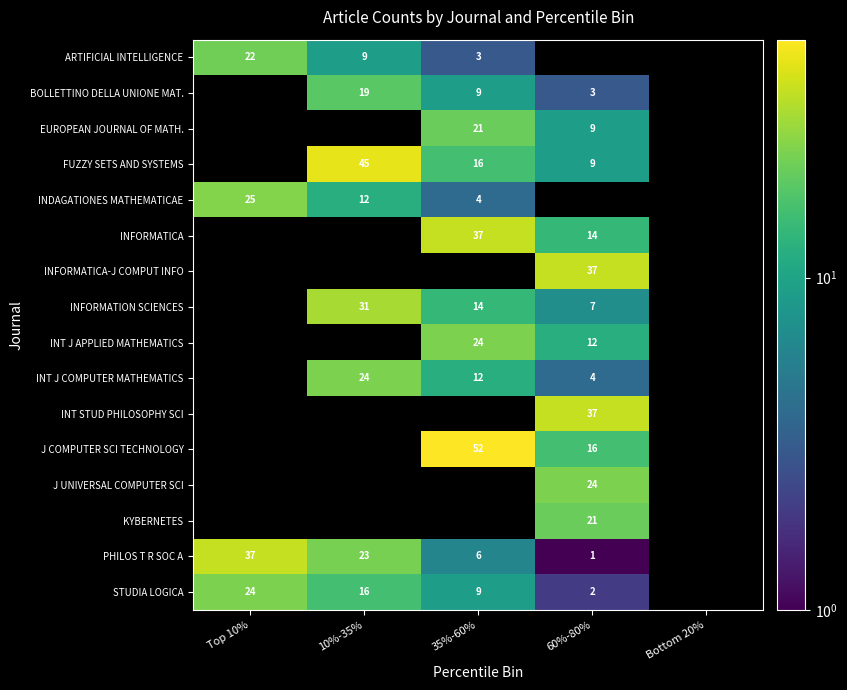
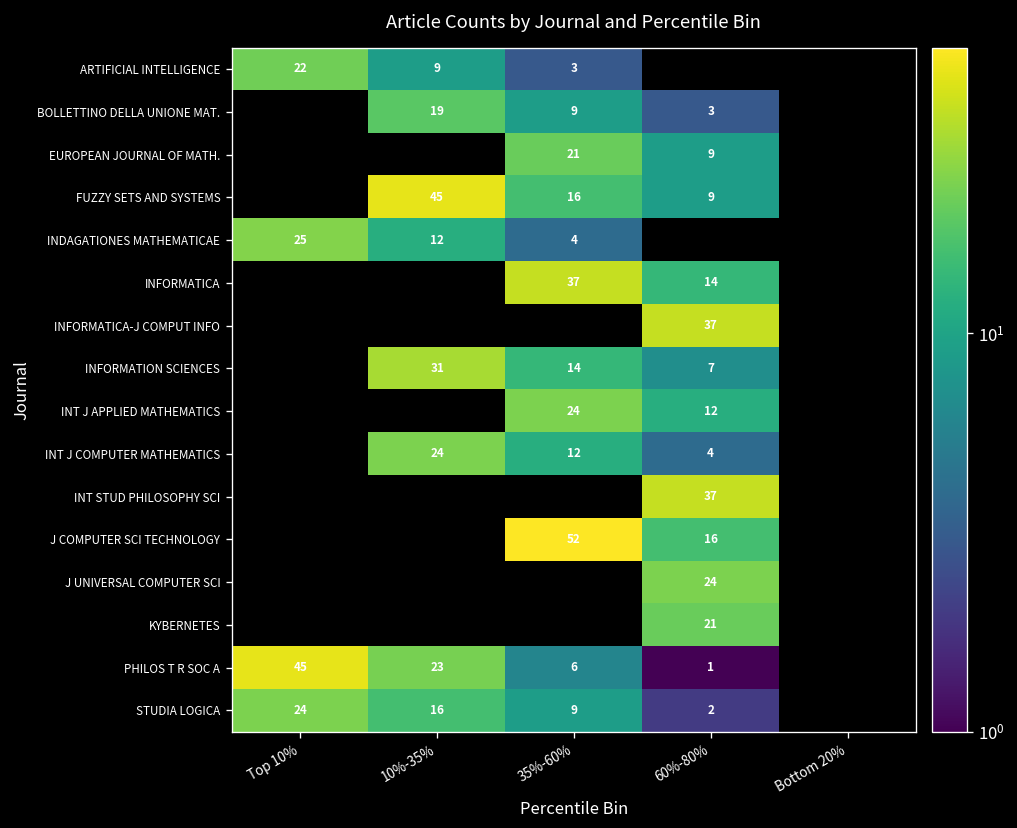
  {
    "ARTIFICIAL INTELLIGENCE": {
      "Top 10%": 22,
      "10%-35%": 9,
      "35%-60%": 3
    },
    "BOLLETTINO DELLA UNIONE MAT.": {
      "10%-35%": 19,
      "35%-60%": 9,
      "60%-80%": 3
    },
    "EUROPEAN JOURNAL OF MATH.": {
      "35%-60%": 21,
      "60%-80%": 9
    },
    "FUZZY SETS AND SYSTEMS": {
      "10%-35%": 45,
      "35%-60%": 16,
      "60%-80%": 9
    },
    "INDAGATIONES MATHEMATICAE": {
      "Top 10%": 25,
      "10%-35%": 12,
      "35%-60%": 4
    },
    "INFORMATICA": {
      "35%-60%": 37,
      "60%-80%": 14
    },
    "INFORMATICA-J COMPUT INFO": {
      "60%-80%": 37
    },
    "INFORMATION SCIENCES": {
      "10%-35%": 31,
      "35%-60%": 14,
      "60%-80%": 7
    },
    "INT J APPLIED MATHEMATICS": {
      "35%-60%": 24,
      "60%-80%": 12
    },
    "INT J COMPUTER MATHEMATICS": {
      "10%-35%": 24,
      "35%-60%": 12,
      "60%-80%": 4
    },
    "INT STUD PHILOSOPHY SCI": {
      "60%-80%": 37
    },
    "J COMPUTER SCI TECHNOLOGY": {
      "35%-60%": 52,
      "60%-80%": 16
    },
    "J UNIVERSAL COMPUTER SCI": {
      "60%-80%": 24
    },
    "KYBERNETES": {
      "60%-80%": 21
    },
    "PHILOS T R SOC A": {
-     "Top 10%": 37,
+     "Top 10%": 45,
      "10%-35%": 23,
      "35%-60%": 6,
      "60%-80%": 1
    },
    "STUDIA LOGICA": {
      "Top 10%": 24,
      "10%-35%": 16,
      "35%-60%": 9,
      "60%-80%": 2
    }
  }
